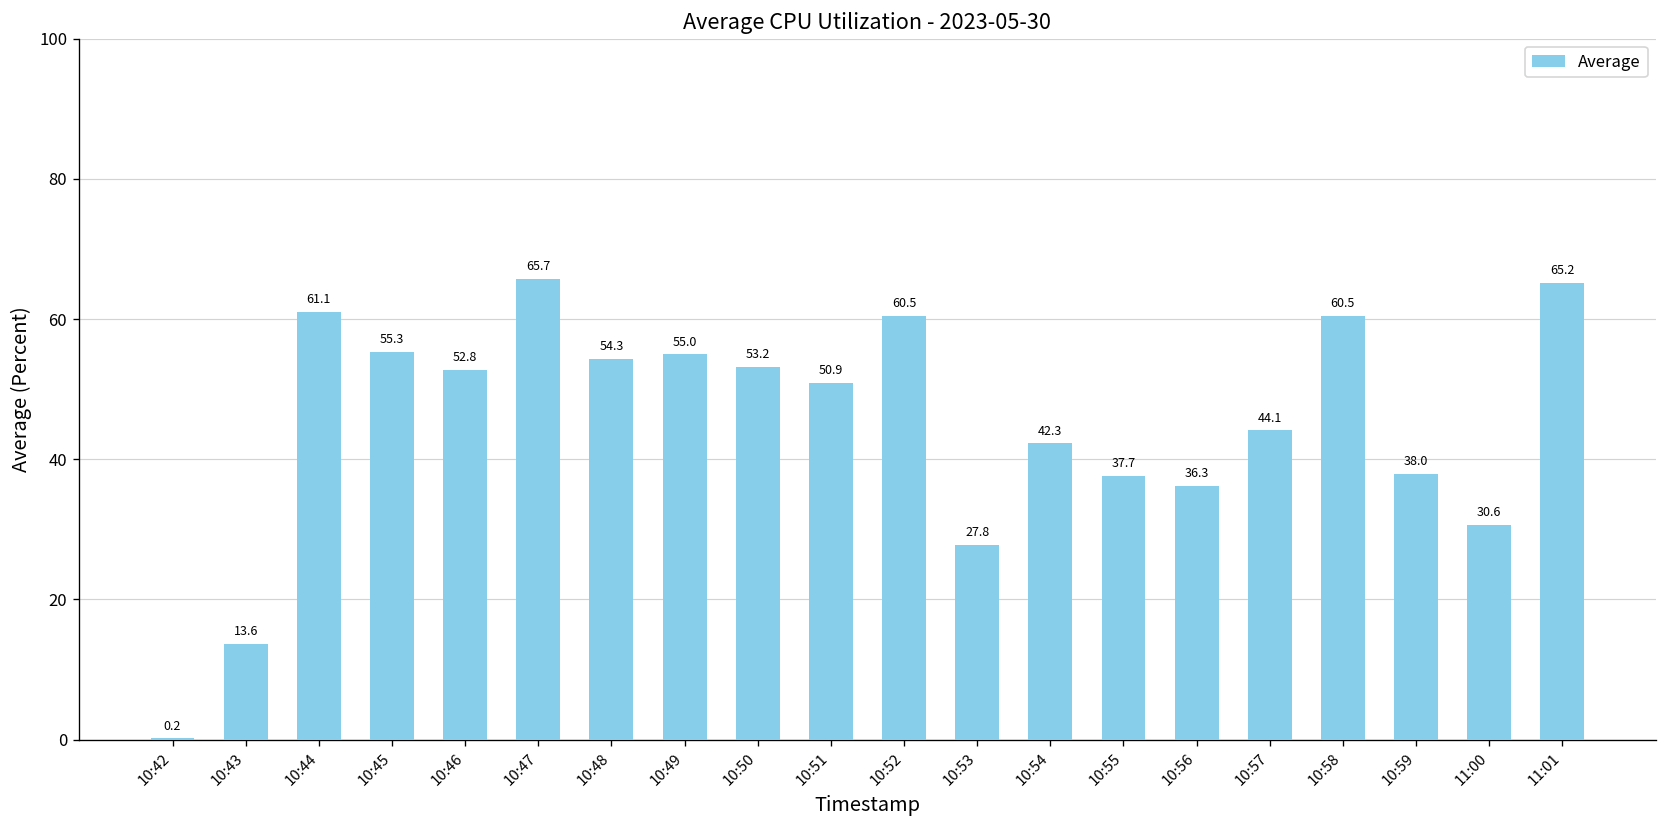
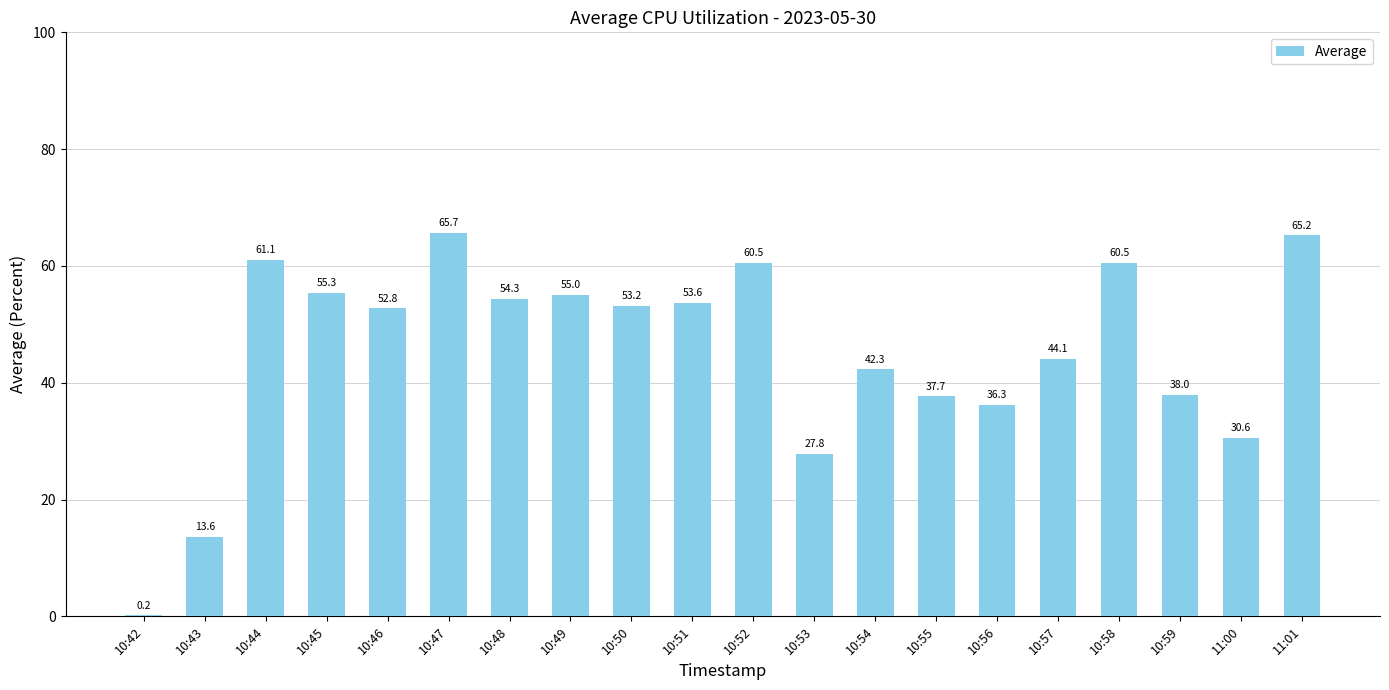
  {
    "10:42": 0.2,
    "10:43": 13.6,
    "10:44": 61.1,
    "10:45": 55.3,
    "10:46": 52.8,
    "10:47": 65.7,
    "10:48": 54.3,
    "10:49": 55.0,
    "10:50": 53.2,
-   "10:51": 50.9,
+   "10:51": 53.6,
    "10:52": 60.5,
    "10:53": 27.8,
    "10:54": 42.3,
    "10:55": 37.7,
    "10:56": 36.3,
    "10:57": 44.1,
    "10:58": 60.5,
    "10:59": 38.0,
    "11:00": 30.6,
    "11:01": 65.2
  }
